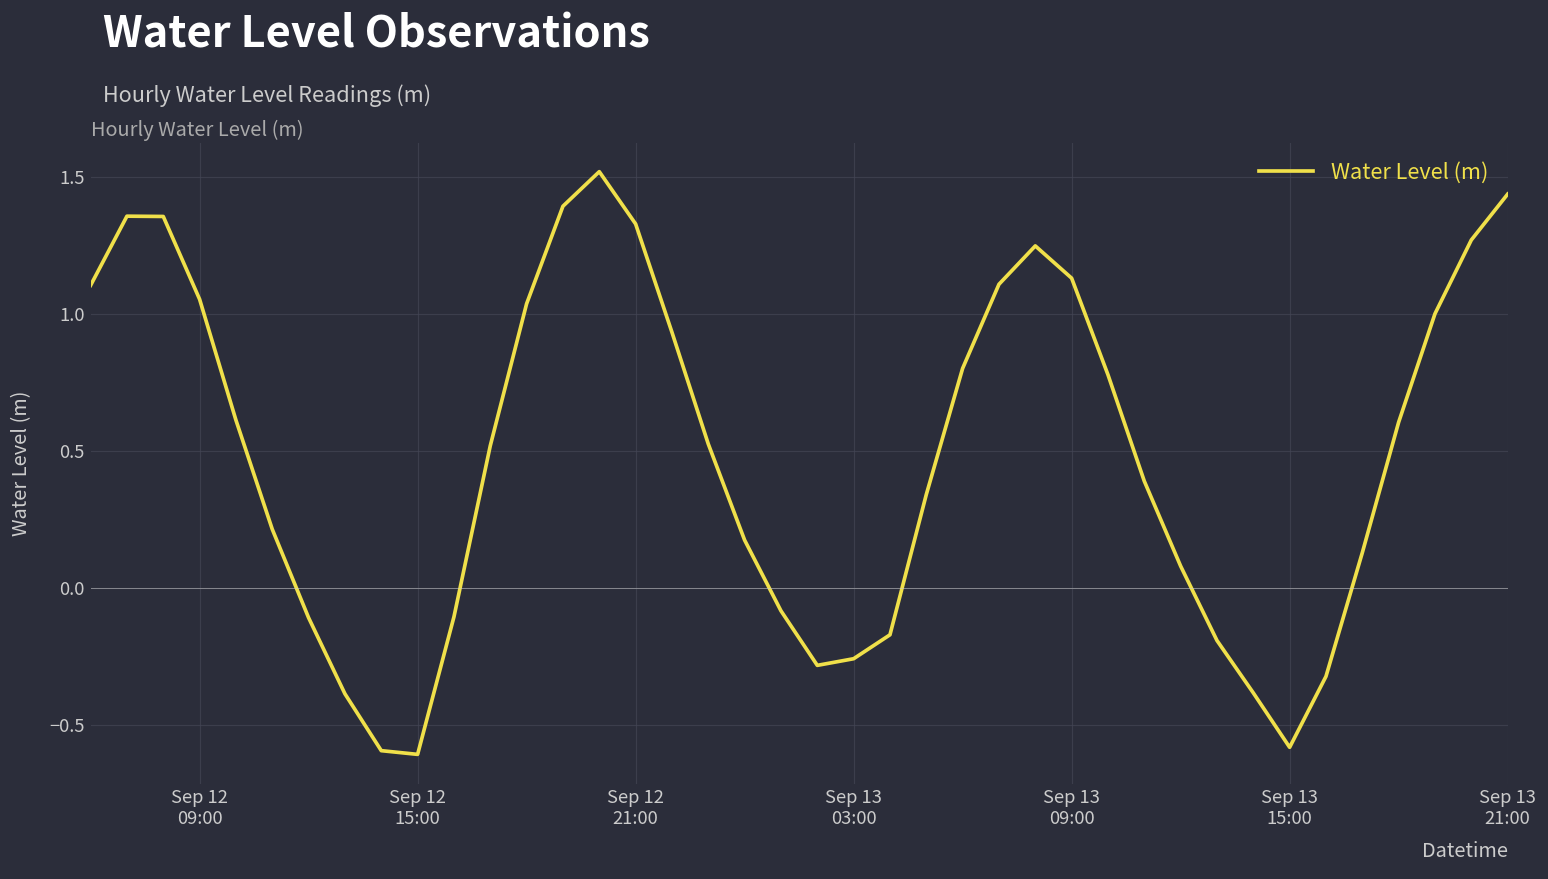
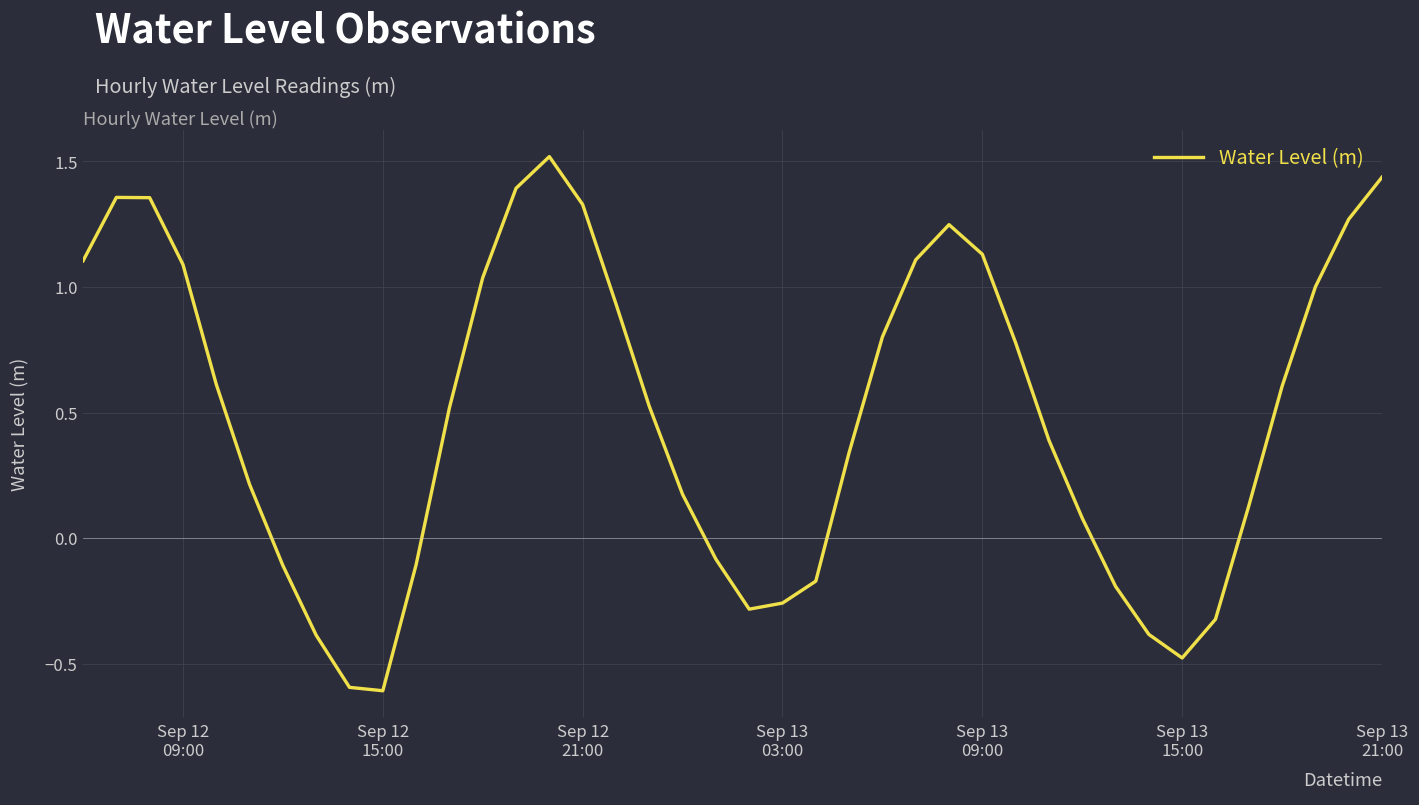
  {
-   "Sep 12 09:00": 1.05,
+   "Sep 12 09:00": 1.09,
    "Sep 12 15:00": -0.61,
    "Sep 12 21:00": 1.33,
    "Sep 13 03:00": -0.26,
    "Sep 13 09:00": 1.13,
-   "Sep 13 15:00": -0.58,
+   "Sep 13 15:00": -0.48,
    "Sep 13 21:00": 1.44
  }
